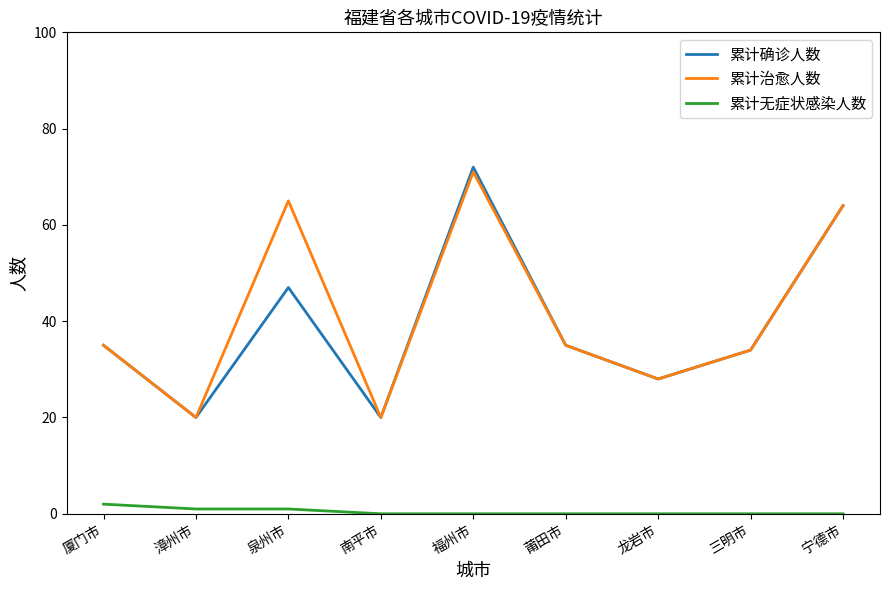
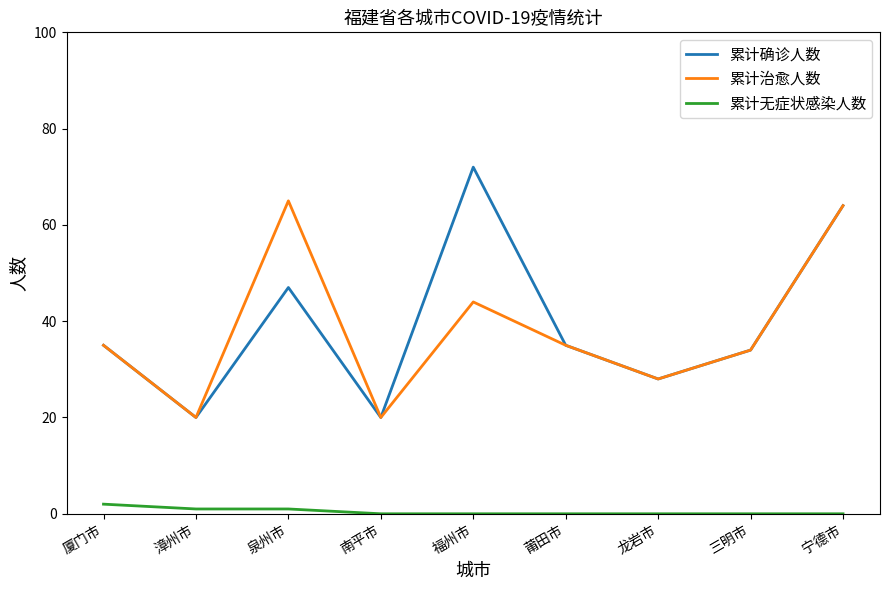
  {
    "累计确诊人数": {
      "泉州市": 47,
      "福州市": 72
    },
    "累计治愈人数": {
      "泉州市": 65,
-     "福州市": 71
+     "福州市": 44
    },
    "累计无症状感染人数": {
      "厦门市": 2,
      "漳州市": 1,
      "泉州市": 1,
      "南平市": 0,
      "福州市": 0,
      "莆田市": 0,
      "龙岩市": 0,
      "三明市": 0,
      "宁德市": 0
    }
  }
